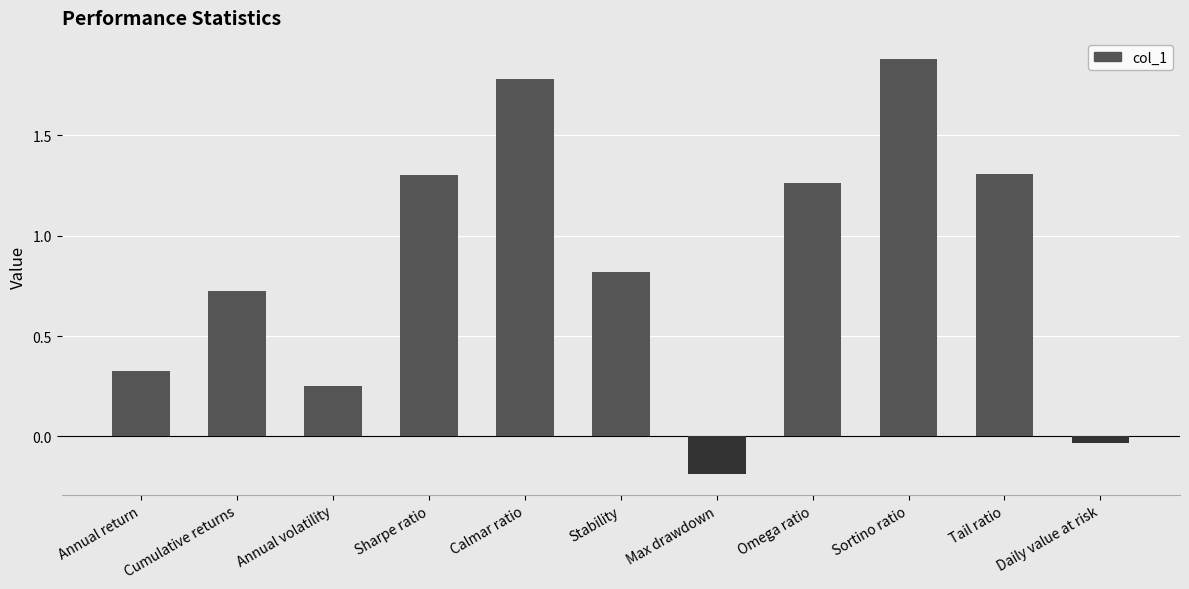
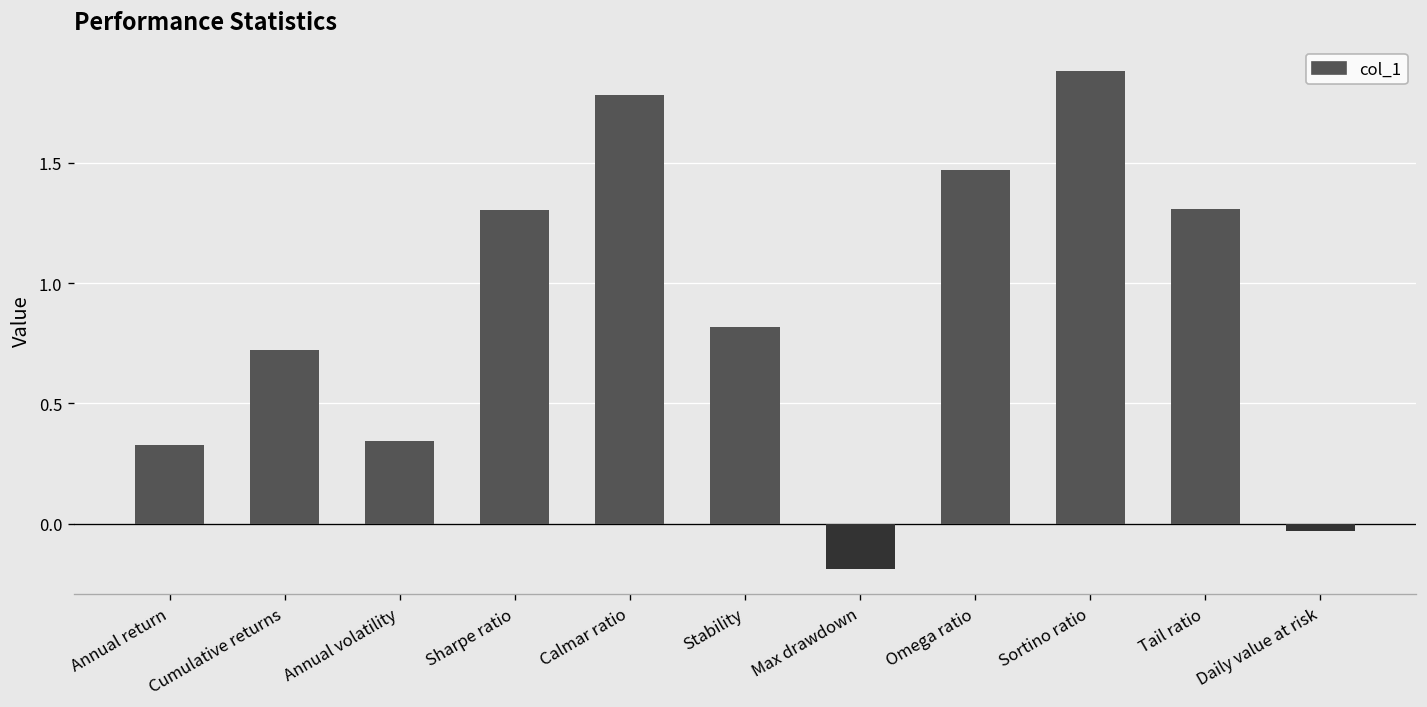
  {
    "Annual return": 0.33,
    "Cumulative returns": 0.72,
-   "Annual volatility": 0.25,
+   "Annual volatility": 0.34,
    "Sharpe ratio": 1.30,
    "Calmar ratio": 1.78,
    "Stability": 0.82,
    "Max drawdown": -0.19,
-   "Omega ratio": 1.26,
+   "Omega ratio": 1.47,
    "Sortino ratio": 1.88,
    "Tail ratio": 1.31,
    "Daily value at risk": -0.03
  }
